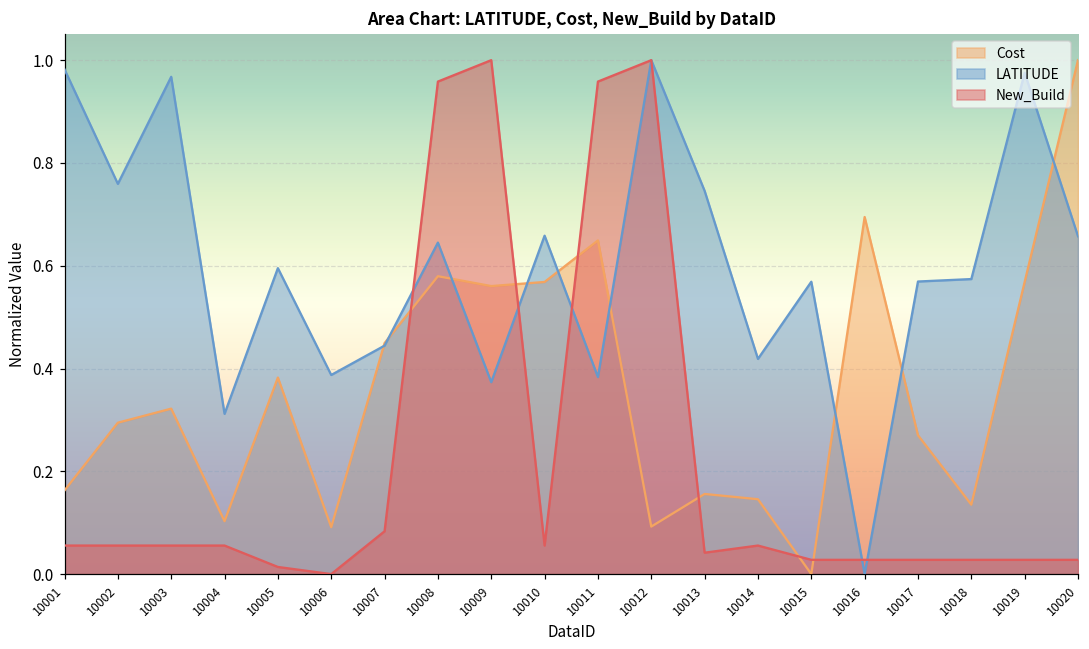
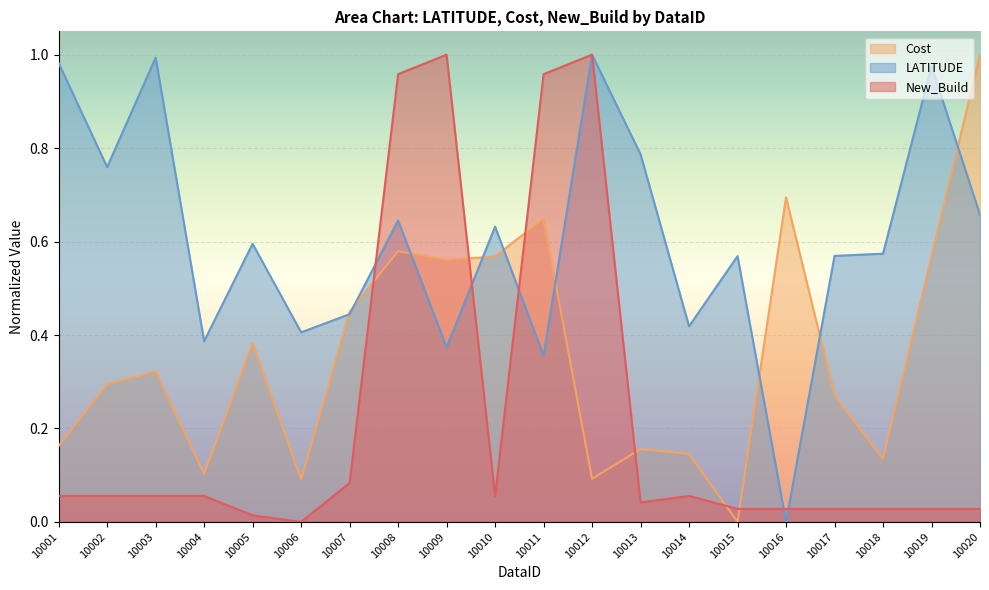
  {
    "LATITUDE": {
      "10001": 0.98,
      "10002": 0.76,
-     "10003": 0.97,
-     "10004": 0.31,
+     "10003": 0.99,
+     "10004": 0.39,
      "10005": 0.60,
-     "10006": 0.39,
+     "10006": 0.41,
      "10008": 0.65,
      "10009": 0.37,
-     "10010": 0.66,
-     "10011": 0.38,
-     "10013": 0.75,
+     "10010": 0.63,
+     "10011": 0.36,
+     "10013": 0.79,
      "10014": 0.42,
      "10015": 0.57,
      "10016": 0.00,
      "10017": 0.57,
      "10018": 0.57,
      "10020": 0.66
    }
  }
